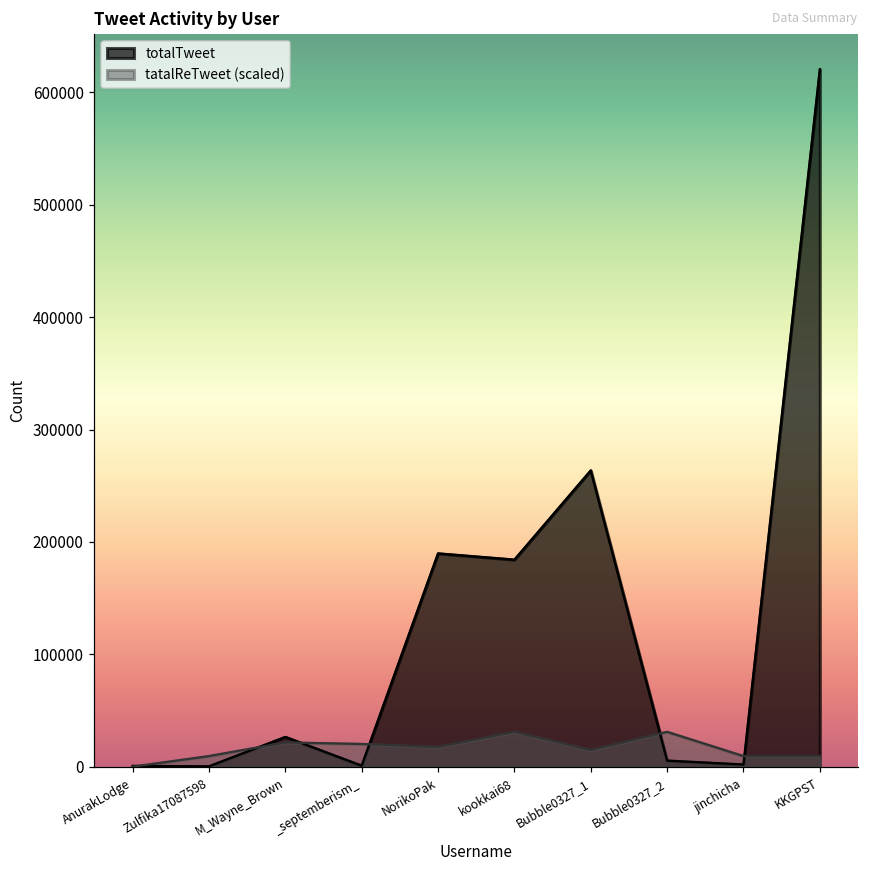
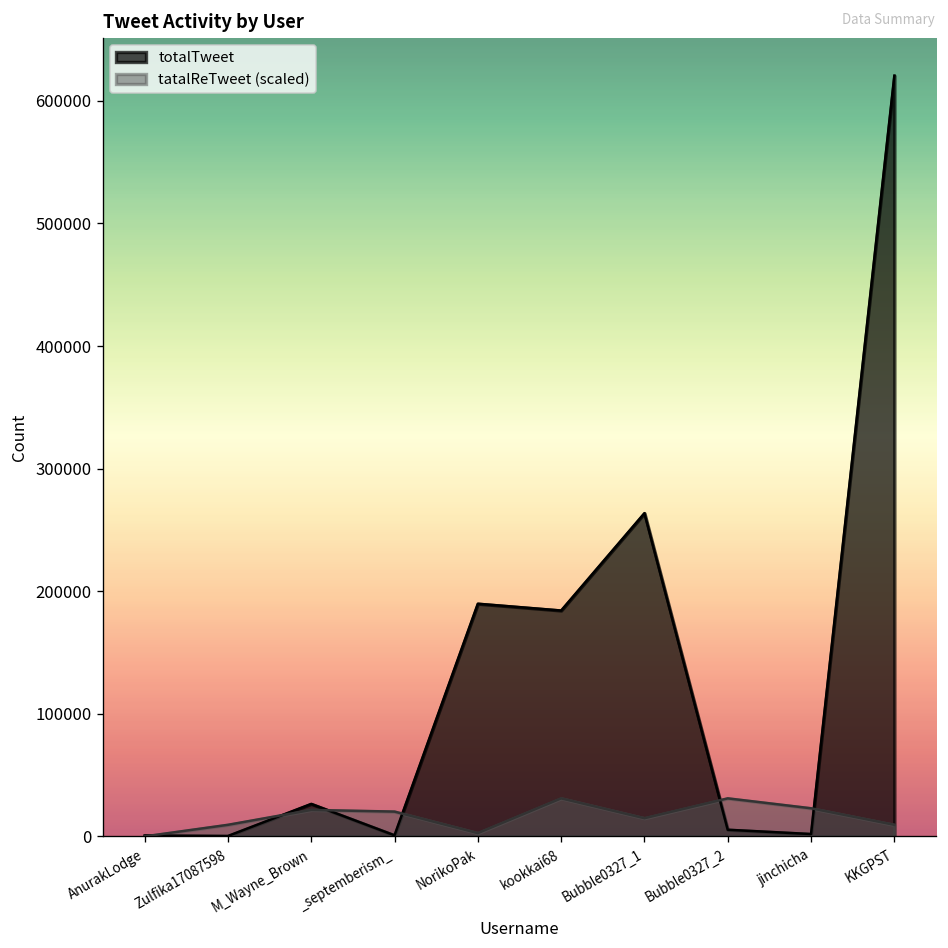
  {
    "totalTweet": {
      "Zulfika17087598": 0,
      "M_Wayne_Brown": 26000,
      "_septemberism_": 1000,
      "NorikoPak": 190000,
      "kookkai68": 184000,
      "Bubble0327_1": 264000,
      "Bubble0327_2": 5000,
      "jinchicha": 2000,
      "KKGPST": 621000
    },
    "tatalReTweet (scaled)": {
      "Zulfika17087598": 9000,
      "M_Wayne_Brown": 22000,
      "_septemberism_": 20000,
-     "NorikoPak": 18000,
+     "NorikoPak": 3000,
      "kookkai68": 31000,
      "Bubble0327_1": 15000,
      "Bubble0327_2": 31000,
-     "jinchicha": 9000,
+     "jinchicha": 23000,
      "KKGPST": 9000
    }
  }
